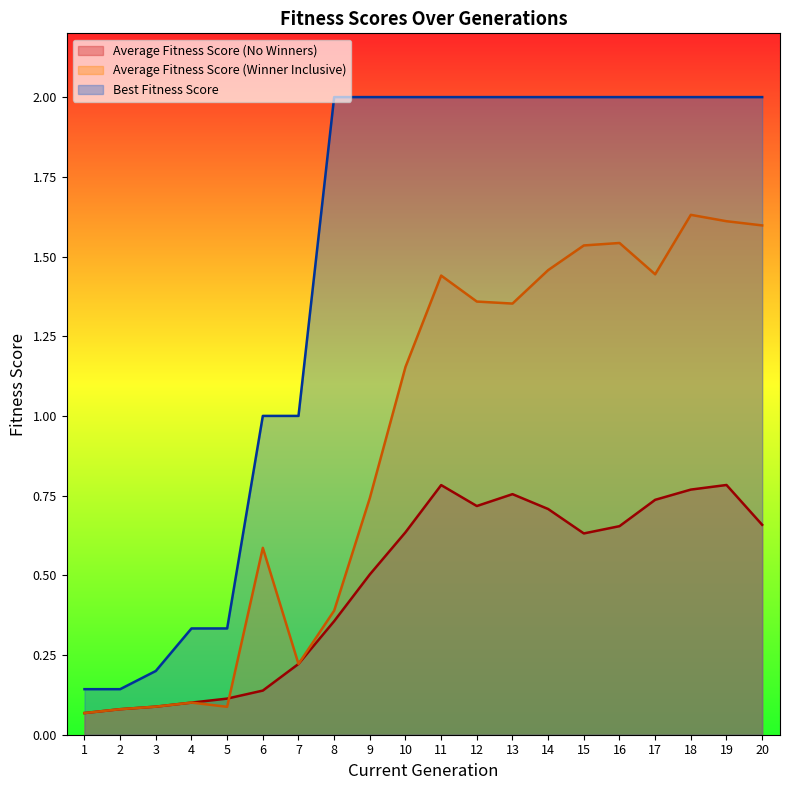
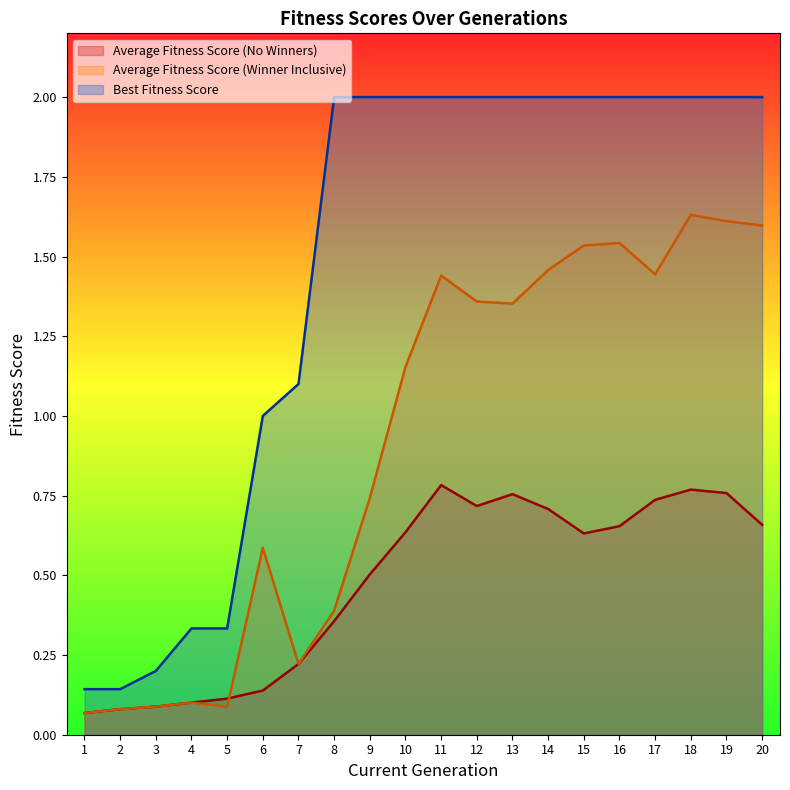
  {
    "Average Fitness Score (No Winners)": {
      "5": 0.11,
      "6": 0.14,
      "8": 0.36,
      "9": 0.50,
      "10": 0.64,
      "11": 0.78,
      "12": 0.72,
      "13": 0.75,
      "14": 0.71,
      "15": 0.63,
      "16": 0.65,
      "17": 0.74,
      "18": 0.77,
-     "19": 0.78,
+     "19": 0.76,
      "20": 0.66
    },
    "Average Fitness Score (Winner Inclusive)": {
      "5": 0.09,
      "6": 0.59,
      "8": 0.39,
      "9": 0.74,
      "10": 1.15,
      "11": 1.44,
      "12": 1.36,
      "13": 1.35,
      "14": 1.46,
      "15": 1.53,
      "16": 1.54,
      "17": 1.44,
      "18": 1.63,
      "19": 1.61,
      "20": 1.60
    },
    "Best Fitness Score": {
      "1": 0.14,
      "2": 0.14,
      "3": 0.2,
      "4": 0.33,
      "5": 0.33,
      "6": 1.0,
-     "7": 1.0,
+     "7": 1.1,
      "9": 2.0,
      "10": 2.0,
      "11": 2.0,
      "12": 2.0,
      "13": 2.0,
      "14": 2.0,
      "15": 2.0,
      "16": 2.0,
      "17": 2.0,
      "18": 2.0,
      "19": 2.0,
      "20": 2.0
    }
  }
